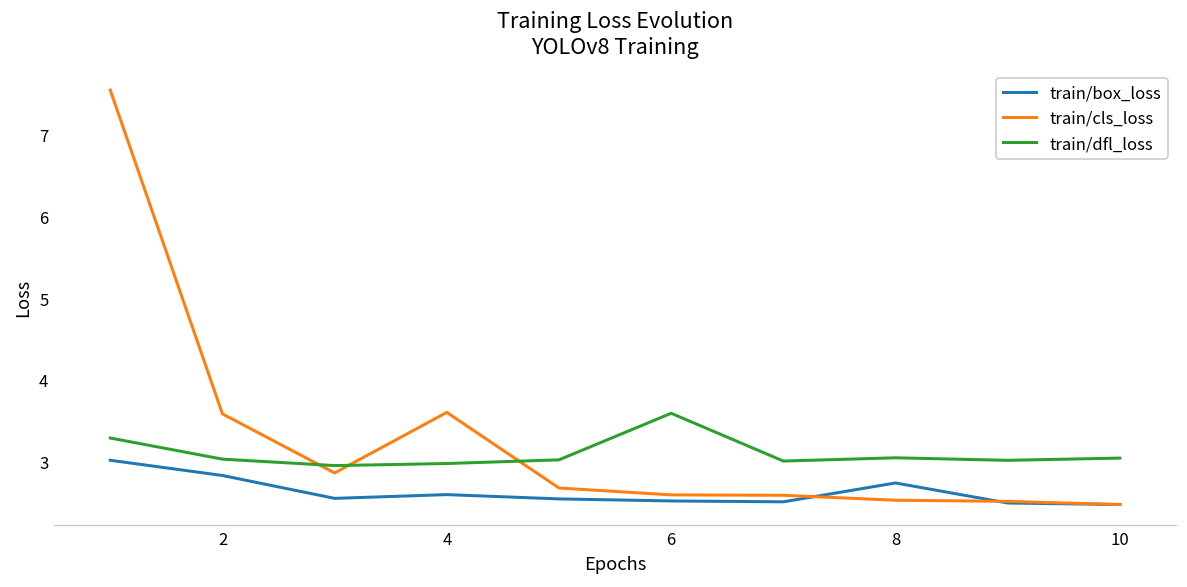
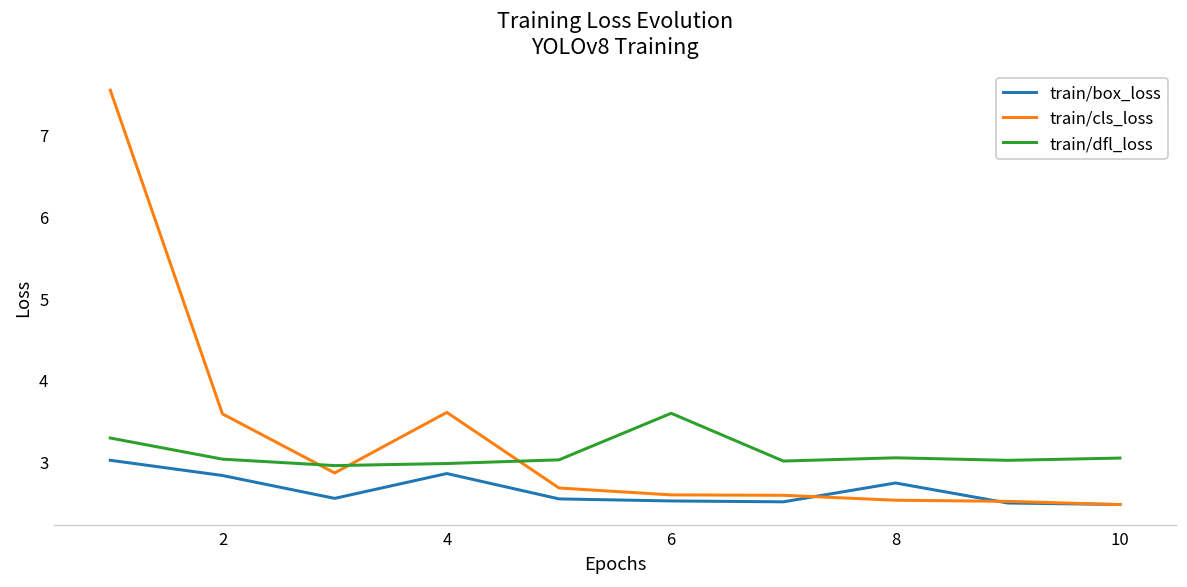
  {
    "train/box_loss": {
      "2": 2.8,
-     "4": 2.6,
+     "4": 2.9,
      "6": 2.5,
      "8": 2.7
    },
    "train/cls_loss": {
      "2": 3.6,
      "4": 3.6,
      "6": 2.6,
      "8": 2.5
    },
    "train/dfl_loss": {
      "2": 3.0,
      "4": 3.0,
      "6": 3.6,
      "8": 3.0,
      "10": 3.0
    }
  }
